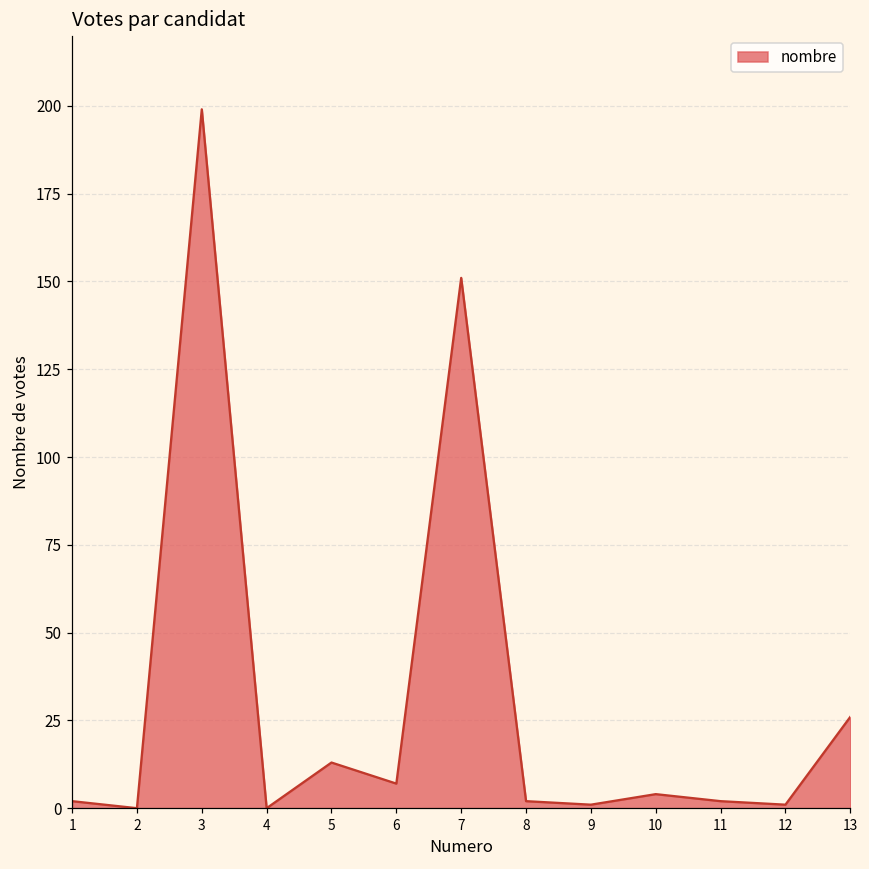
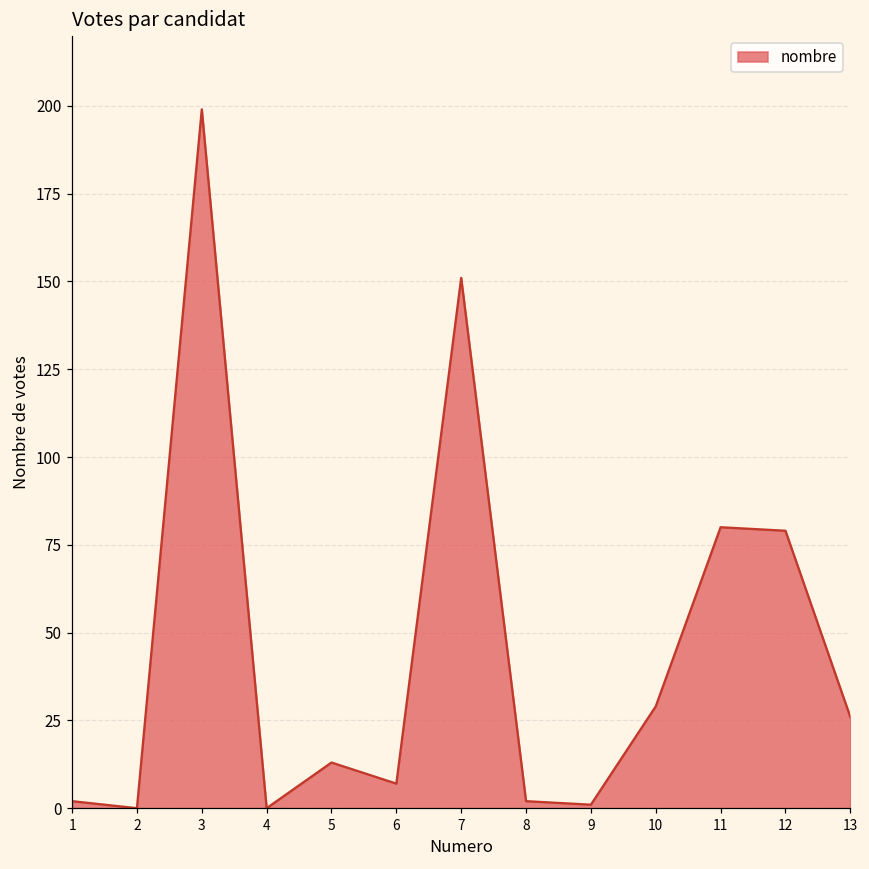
  {
    "1": 2,
    "2": 0,
    "3": 199,
    "4": 0,
    "5": 13,
    "6": 7,
    "7": 151,
    "8": 2,
    "9": 1,
-   "10": 4,
-   "11": 2,
-   "12": 1,
+   "10": 29,
+   "11": 80,
+   "12": 79,
    "13": 26
  }
